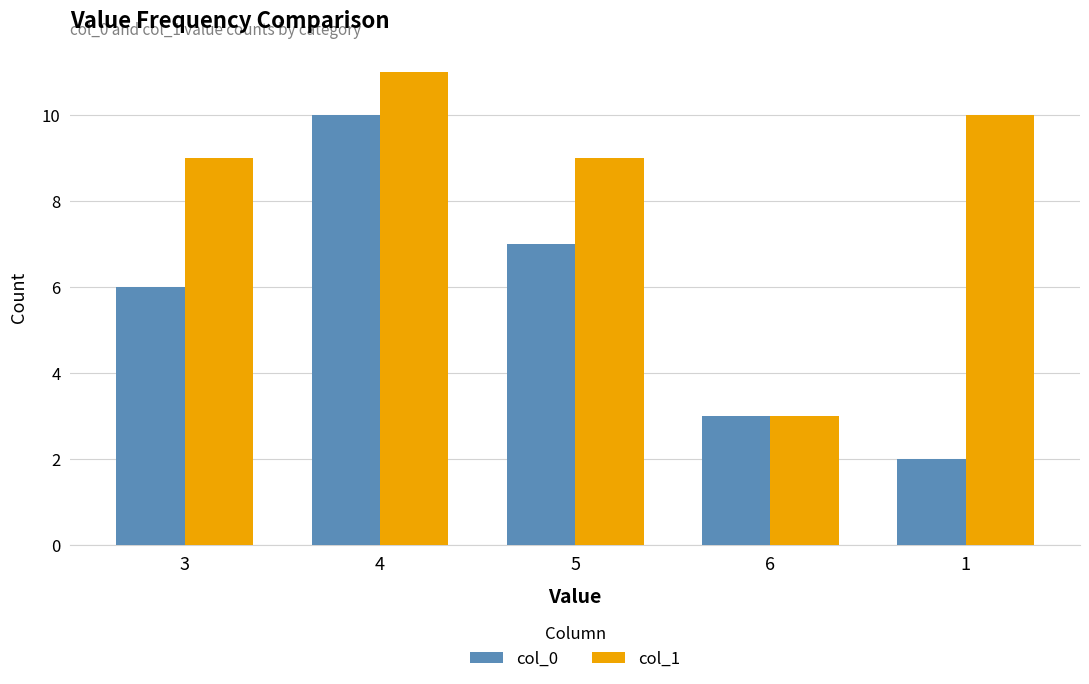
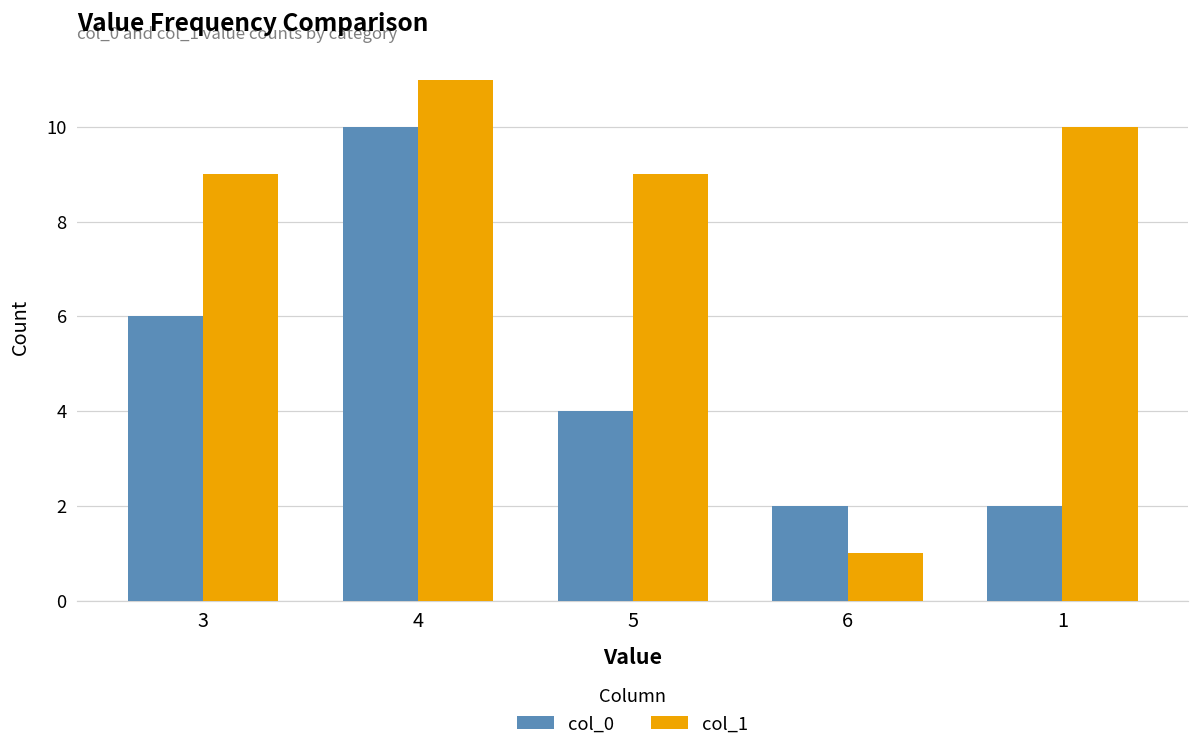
  {
    "col_0": {
      "3": 6,
      "4": 10,
-     "5": 7,
-     "6": 3,
+     "5": 4,
+     "6": 2,
      "1": 2
    },
    "col_1": {
      "3": 9,
      "4": 11,
      "5": 9,
-     "6": 3,
+     "6": 1,
      "1": 10
    }
  }
